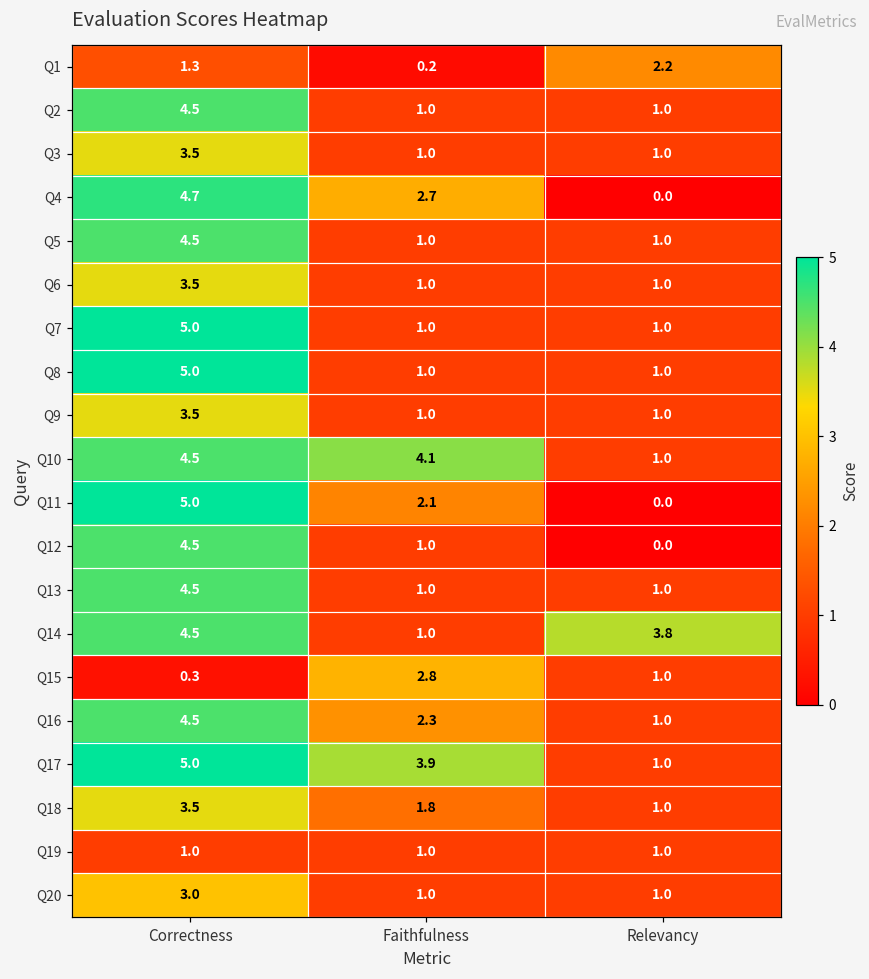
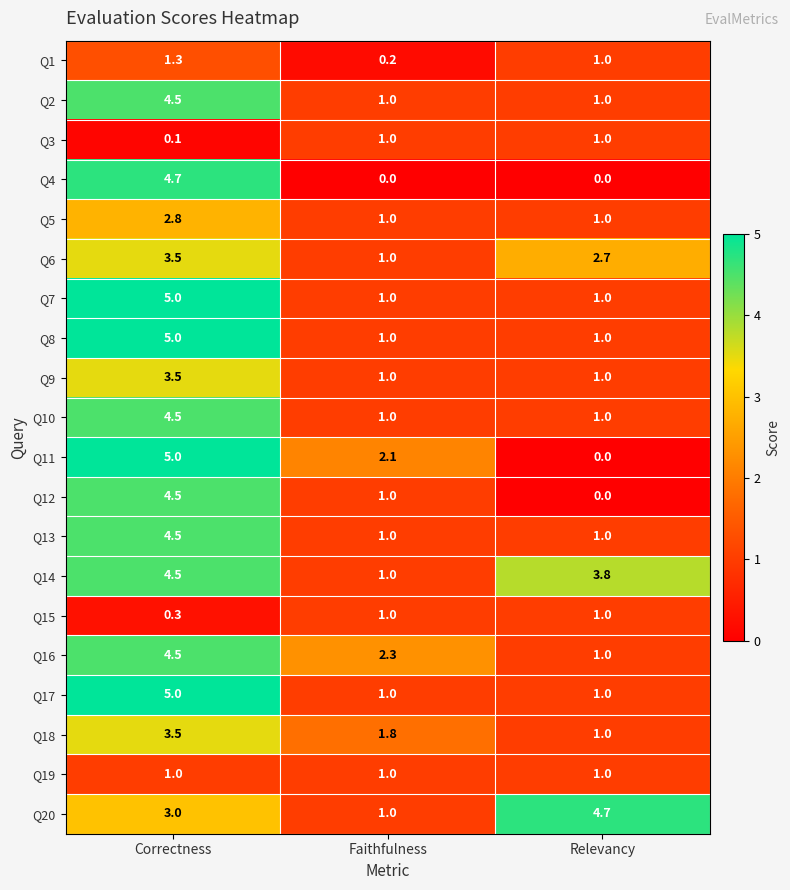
  {
    "Q1": {
      "Correctness": 1.3,
      "Faithfulness": 0.2,
-     "Relevancy": 2.2
+     "Relevancy": 1.0
    },
    "Q2": {
      "Correctness": 4.5,
      "Faithfulness": 1.0,
      "Relevancy": 1.0
    },
    "Q3": {
-     "Correctness": 3.5,
+     "Correctness": 0.1,
      "Faithfulness": 1.0,
      "Relevancy": 1.0
    },
    "Q4": {
      "Correctness": 4.7,
-     "Faithfulness": 2.7,
+     "Faithfulness": 0.0,
      "Relevancy": 0.0
    },
    "Q5": {
-     "Correctness": 4.5,
+     "Correctness": 2.8,
      "Faithfulness": 1.0,
      "Relevancy": 1.0
    },
    "Q6": {
      "Correctness": 3.5,
      "Faithfulness": 1.0,
-     "Relevancy": 1.0
+     "Relevancy": 2.7
    },
    "Q7": {
      "Correctness": 5.0,
      "Faithfulness": 1.0,
      "Relevancy": 1.0
    },
    "Q8": {
      "Correctness": 5.0,
      "Faithfulness": 1.0,
      "Relevancy": 1.0
    },
    "Q9": {
      "Correctness": 3.5,
      "Faithfulness": 1.0,
      "Relevancy": 1.0
    },
    "Q10": {
      "Correctness": 4.5,
-     "Faithfulness": 4.1,
+     "Faithfulness": 1.0,
      "Relevancy": 1.0
    },
    "Q11": {
      "Correctness": 5.0,
      "Faithfulness": 2.1,
      "Relevancy": 0.0
    },
    "Q12": {
      "Correctness": 4.5,
      "Faithfulness": 1.0,
      "Relevancy": 0.0
    },
    "Q13": {
      "Correctness": 4.5,
      "Faithfulness": 1.0,
      "Relevancy": 1.0
    },
    "Q14": {
      "Correctness": 4.5,
      "Faithfulness": 1.0,
      "Relevancy": 3.8
    },
    "Q15": {
      "Correctness": 0.3,
-     "Faithfulness": 2.8,
+     "Faithfulness": 1.0,
      "Relevancy": 1.0
    },
    "Q16": {
      "Correctness": 4.5,
      "Faithfulness": 2.3,
      "Relevancy": 1.0
    },
    "Q17": {
      "Correctness": 5.0,
-     "Faithfulness": 3.9,
+     "Faithfulness": 1.0,
      "Relevancy": 1.0
    },
    "Q18": {
      "Correctness": 3.5,
      "Faithfulness": 1.8,
      "Relevancy": 1.0
    },
    "Q19": {
      "Correctness": 1.0,
      "Faithfulness": 1.0,
      "Relevancy": 1.0
    },
    "Q20": {
      "Correctness": 3.0,
      "Faithfulness": 1.0,
-     "Relevancy": 1.0
+     "Relevancy": 4.7
    }
  }
